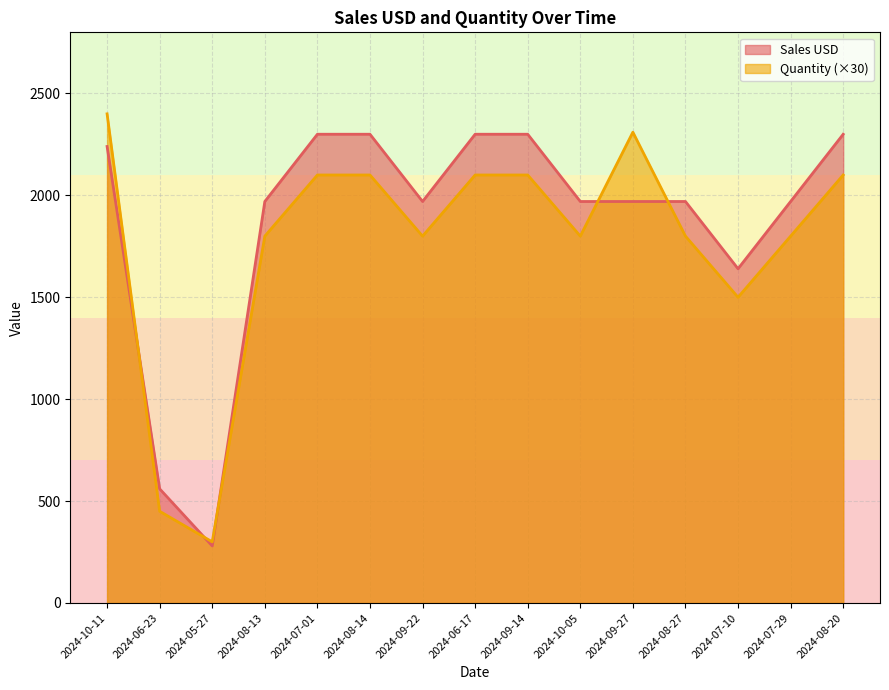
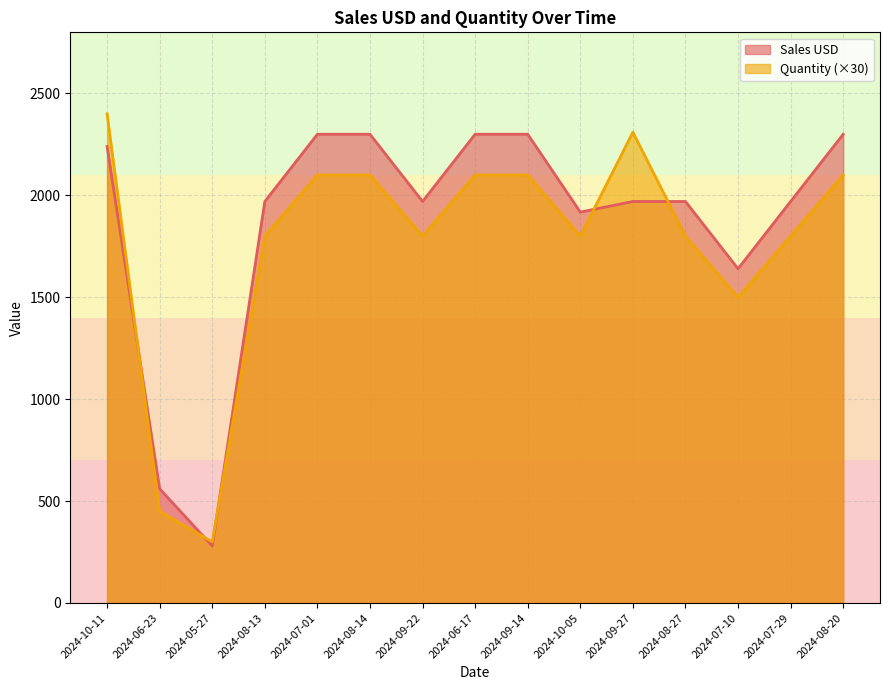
  {
    "Sales USD": {
      "2024-10-11": 2240,
      "2024-06-23": 560,
      "2024-05-27": 280,
      "2024-08-13": 1970,
      "2024-07-01": 2300,
      "2024-08-14": 2300,
      "2024-09-22": 1970,
      "2024-06-17": 2300,
      "2024-09-14": 2300,
-     "2024-10-05": 1970,
+     "2024-10-05": 1920,
      "2024-09-27": 1970,
      "2024-08-27": 1970,
      "2024-07-10": 1640,
      "2024-07-29": 1970,
      "2024-08-20": 2300
    },
    "Quantity (×30)": {
      "2024-10-11": 2400,
      "2024-06-23": 450,
      "2024-05-27": 300,
      "2024-08-13": 1800,
      "2024-07-01": 2100,
      "2024-08-14": 2100,
      "2024-09-22": 1800,
      "2024-06-17": 2100,
      "2024-09-14": 2100,
      "2024-10-05": 1800,
      "2024-09-27": 2310,
      "2024-08-27": 1800,
      "2024-07-10": 1500,
      "2024-07-29": 1800,
      "2024-08-20": 2100
    }
  }
